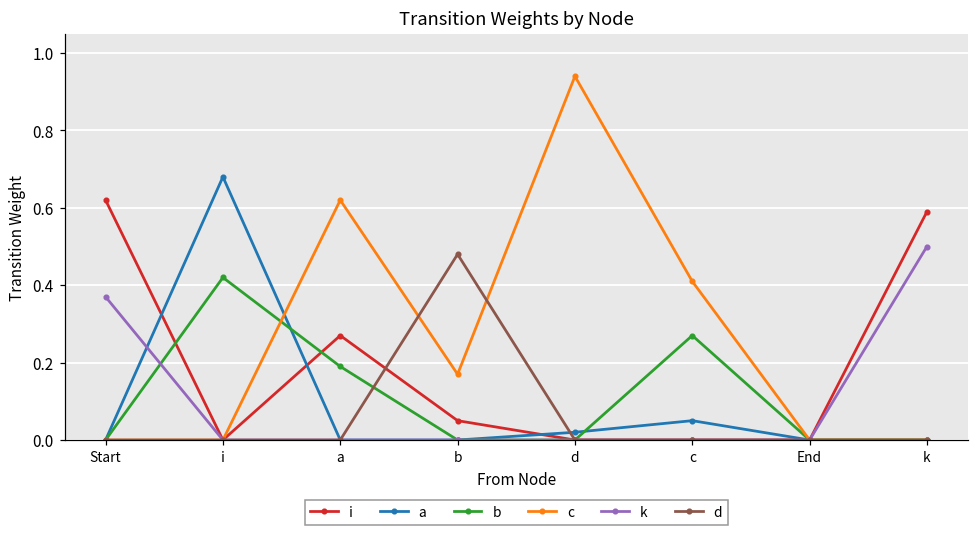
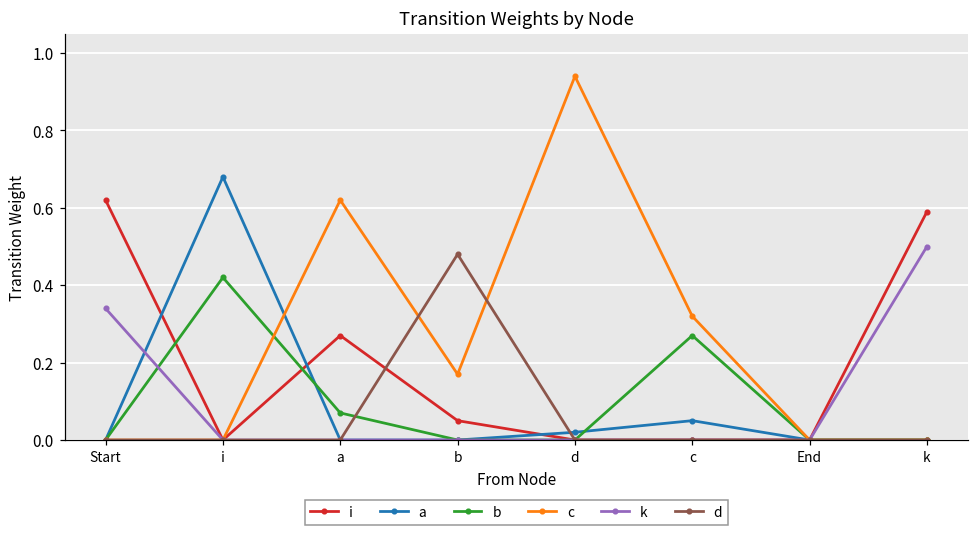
  {
    "i": {
      "Start": 0.62,
      "a": 0.27,
      "b": 0.05,
      "k": 0.59
    },
    "a": {
      "i": 0.68,
      "d": 0.02,
      "c": 0.05
    },
    "b": {
      "i": 0.42,
-     "a": 0.19,
+     "a": 0.07,
      "c": 0.27
    },
    "c": {
      "a": 0.62,
      "b": 0.17,
      "d": 0.94,
-     "c": 0.41
+     "c": 0.32
    },
    "k": {
-     "Start": 0.37,
+     "Start": 0.34,
      "k": 0.50
    },
    "d": {
      "b": 0.48
    }
  }
